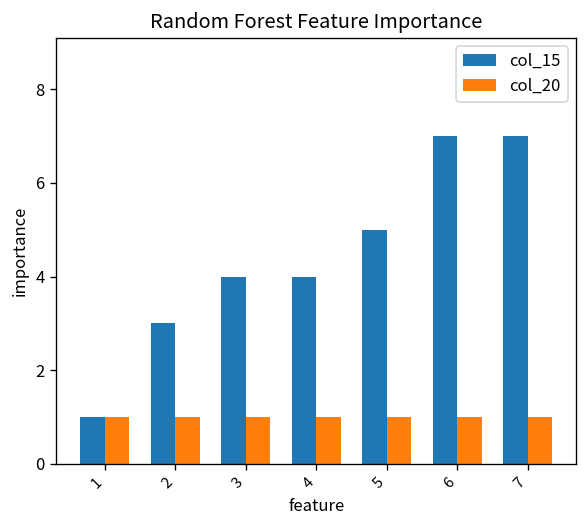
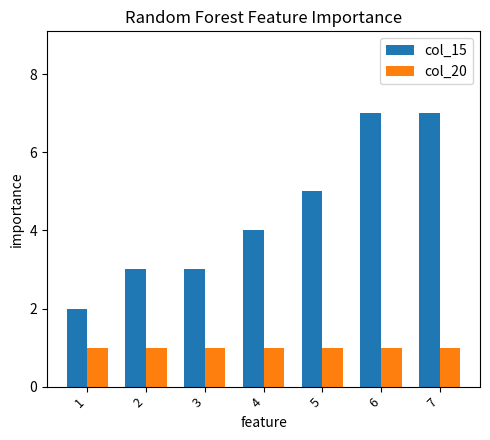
  {
    "col_15": {
-     "1": 1,
+     "1": 2,
      "2": 3,
-     "3": 4,
+     "3": 3,
      "4": 4,
      "5": 5,
      "6": 7,
      "7": 7
    },
    "col_20": {
      "1": 1,
      "2": 1,
      "3": 1,
      "4": 1,
      "5": 1,
      "6": 1,
      "7": 1
    }
  }
